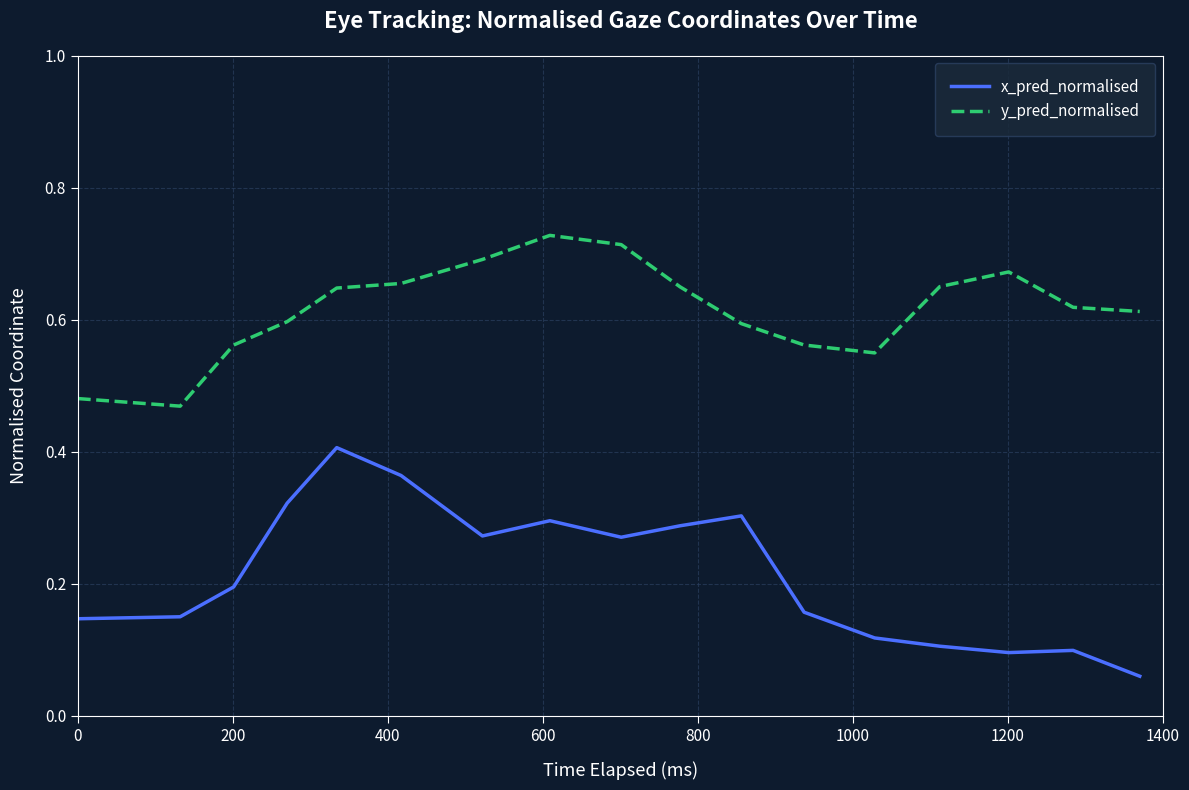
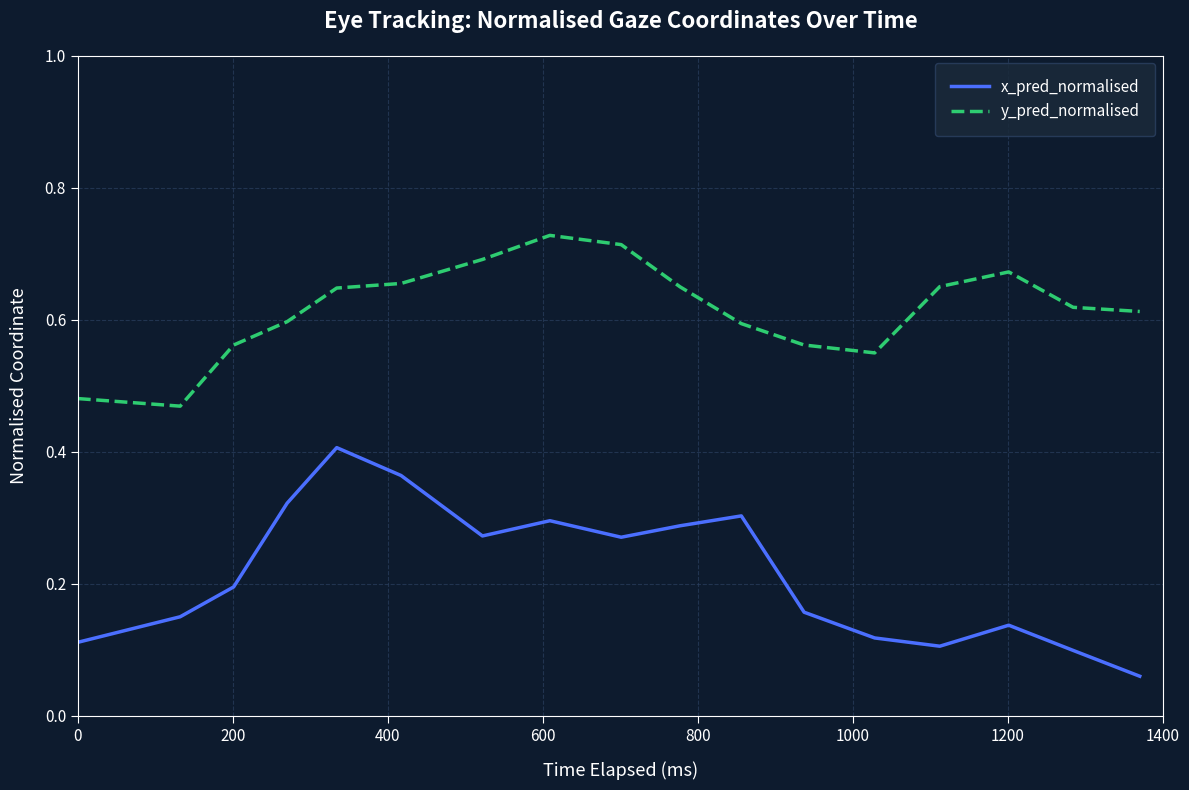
  {
    "x_pred_normalised": {
-     "0": 0.15,
+     "0": 0.11,
      "200": 0.20,
-     "1200": 0.10
+     "1200": 0.14
    },
    "y_pred_normalised": {
      "0": 0.48,
      "200": 0.56,
      "1200": 0.67
    }
  }
